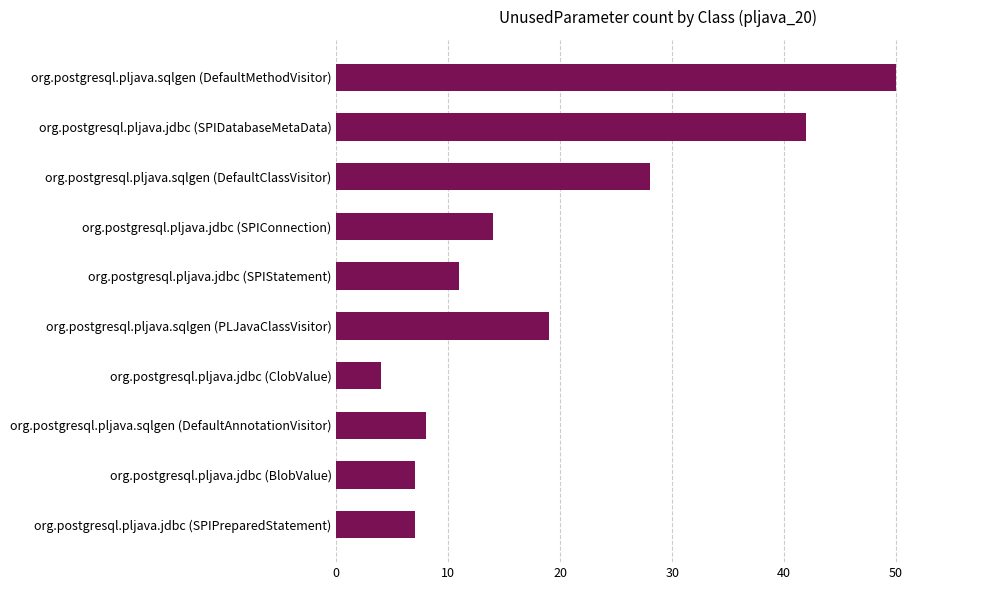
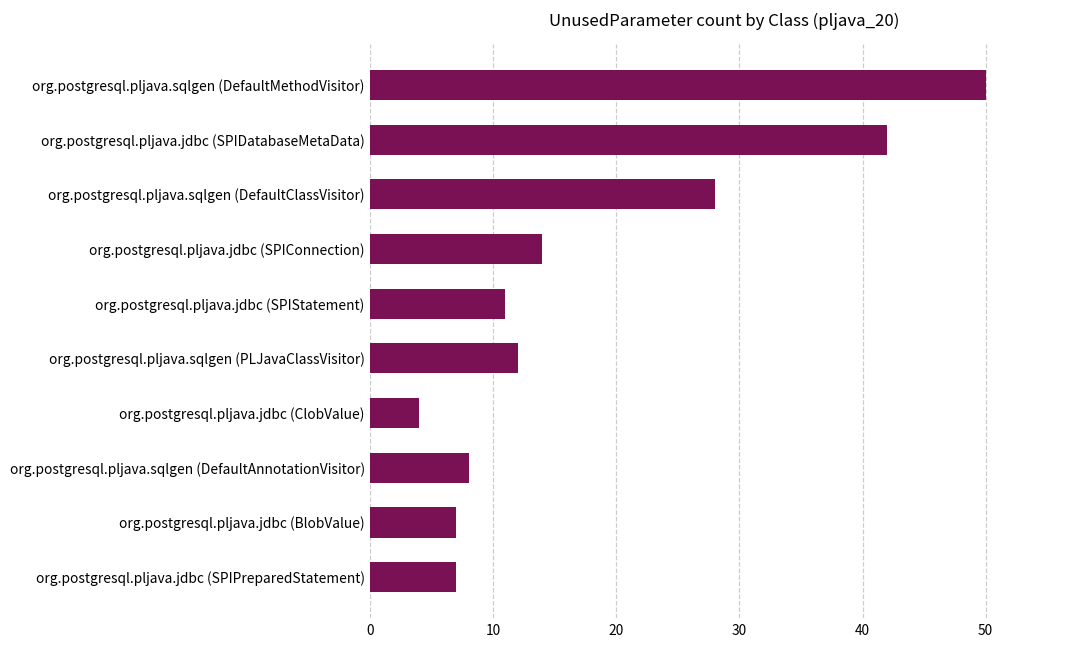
  {
    "org.postgresql.pljava.sqlgen (DefaultMethodVisitor)": 50,
    "org.postgresql.pljava.jdbc (SPIDatabaseMetaData)": 42,
    "org.postgresql.pljava.sqlgen (DefaultClassVisitor)": 28,
    "org.postgresql.pljava.jdbc (SPIConnection)": 14,
    "org.postgresql.pljava.jdbc (SPIStatement)": 11,
-   "org.postgresql.pljava.sqlgen (PLJavaClassVisitor)": 19,
+   "org.postgresql.pljava.sqlgen (PLJavaClassVisitor)": 12,
    "org.postgresql.pljava.jdbc (ClobValue)": 4,
    "org.postgresql.pljava.sqlgen (DefaultAnnotationVisitor)": 8,
    "org.postgresql.pljava.jdbc (BlobValue)": 7,
    "org.postgresql.pljava.jdbc (SPIPreparedStatement)": 7
  }
